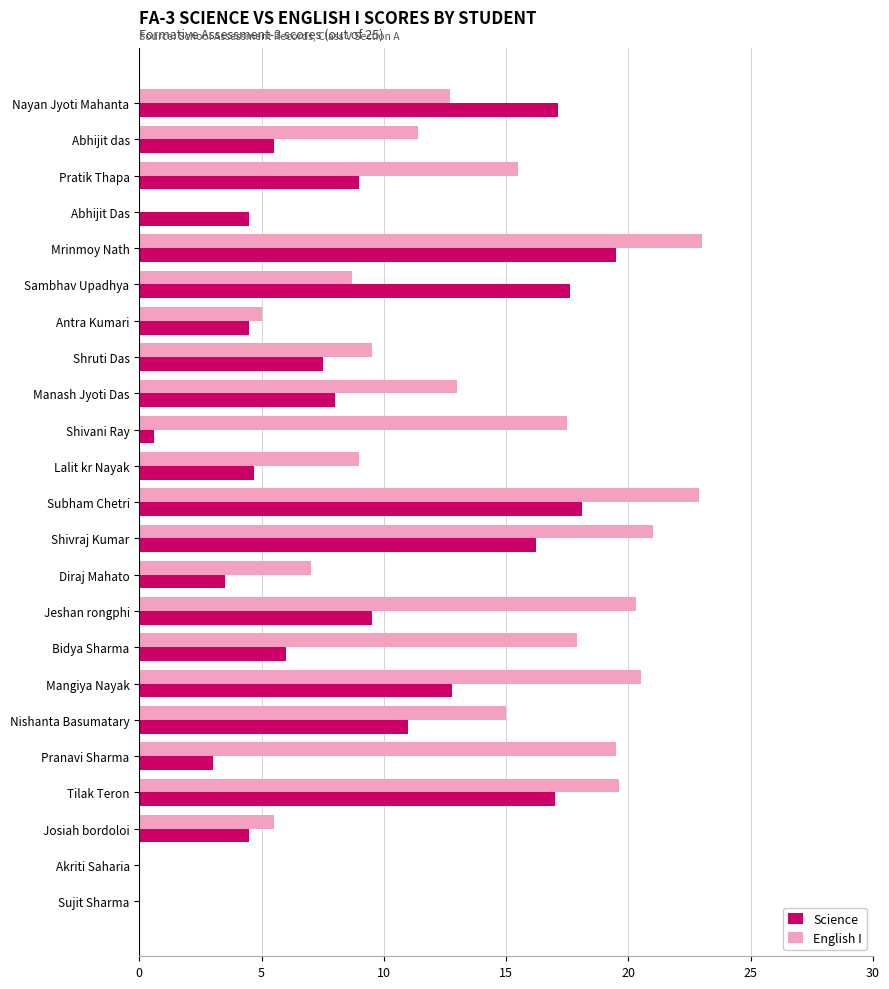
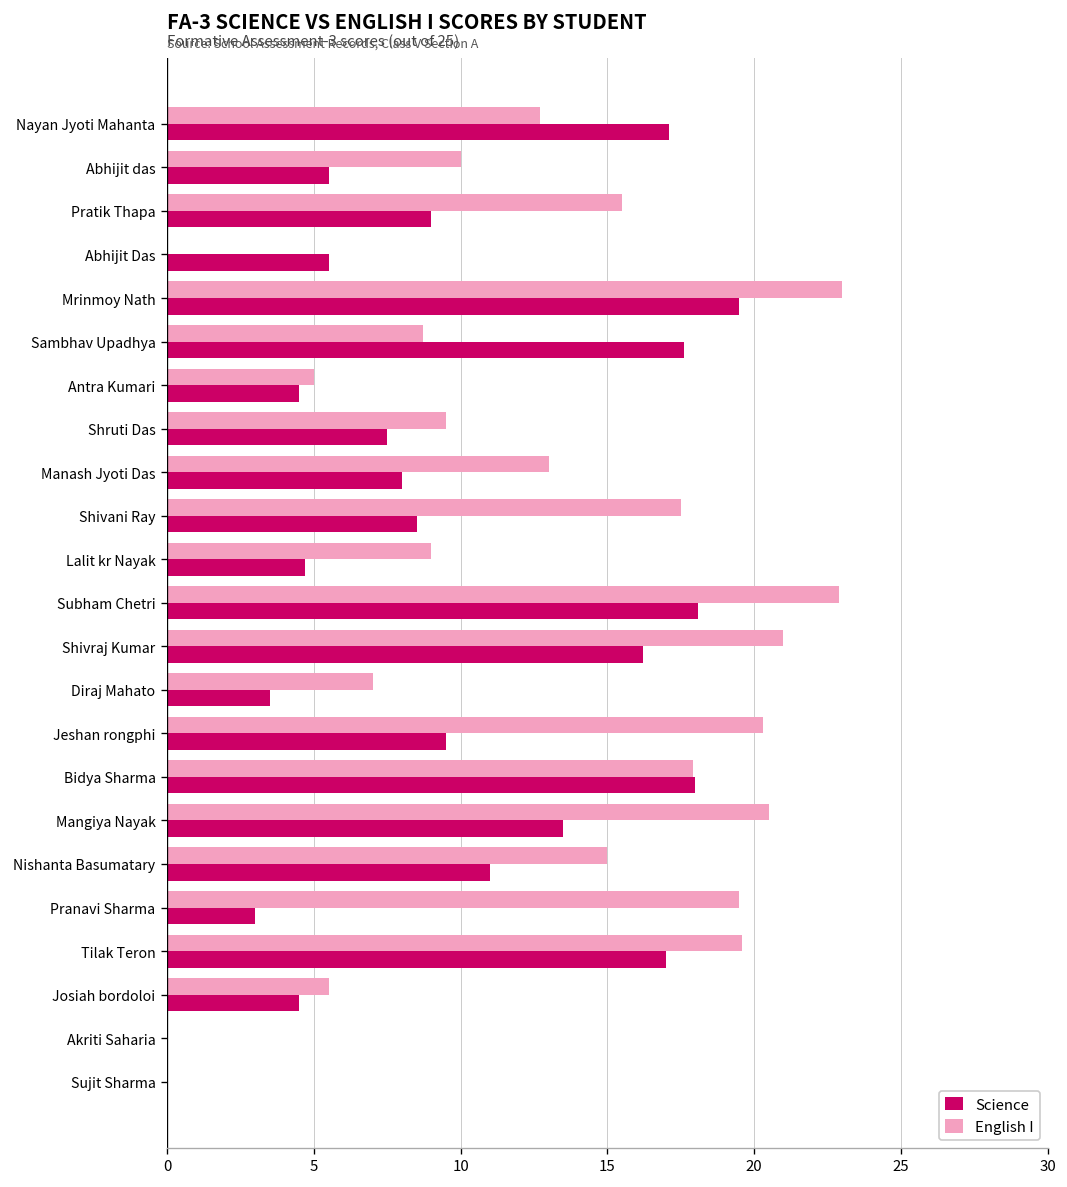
  {
    "Science": {
      "Nayan Jyoti Mahanta": 17.1,
      "Abhijit das": 5.5,
      "Pratik Thapa": 9.0,
-     "Abhijit Das": 4.5,
+     "Abhijit Das": 5.5,
      "Mrinmoy Nath": 19.5,
      "Sambhav Upadhya": 17.6,
      "Antra Kumari": 4.5,
      "Shruti Das": 7.5,
      "Manash Jyoti Das": 8.0,
-     "Shivani Ray": 0.6,
+     "Shivani Ray": 8.5,
      "Lalit kr Nayak": 4.7,
      "Subham Chetri": 18.1,
      "Shivraj Kumar": 16.2,
      "Diraj Mahato": 3.5,
      "Jeshan rongphi": 9.5,
-     "Bidya Sharma": 6,
-     "Mangiya Nayak": 12.8,
+     "Bidya Sharma": 18,
+     "Mangiya Nayak": 13.5,
      "Nishanta Basumatary": 11.0,
      "Pranavi Sharma": 3.0,
      "Tilak Teron": 17.0,
      "Josiah bordoloi": 4.5,
      "Akriti Saharia": 0.0,
      "Sujit Sharma": 0.0
    },
    "English I": {
      "Nayan Jyoti Mahanta": 12.7,
-     "Abhijit das": 11.4,
+     "Abhijit das": 10.0,
      "Pratik Thapa": 15.5,
      "Abhijit Das": 0.0,
      "Mrinmoy Nath": 23.0,
      "Sambhav Upadhya": 8.7,
      "Antra Kumari": 5.0,
      "Shruti Das": 9.5,
      "Manash Jyoti Das": 13.0,
      "Shivani Ray": 17.5,
      "Lalit kr Nayak": 9.0,
      "Subham Chetri": 22.9,
      "Shivraj Kumar": 21.0,
      "Diraj Mahato": 7.0,
      "Jeshan rongphi": 20.3,
      "Bidya Sharma": 17.9,
      "Mangiya Nayak": 20.5,
      "Nishanta Basumatary": 15.0,
      "Pranavi Sharma": 19.5,
      "Tilak Teron": 19.6,
      "Josiah bordoloi": 5.5,
      "Akriti Saharia": 0.0,
      "Sujit Sharma": 0.0
    }
  }
